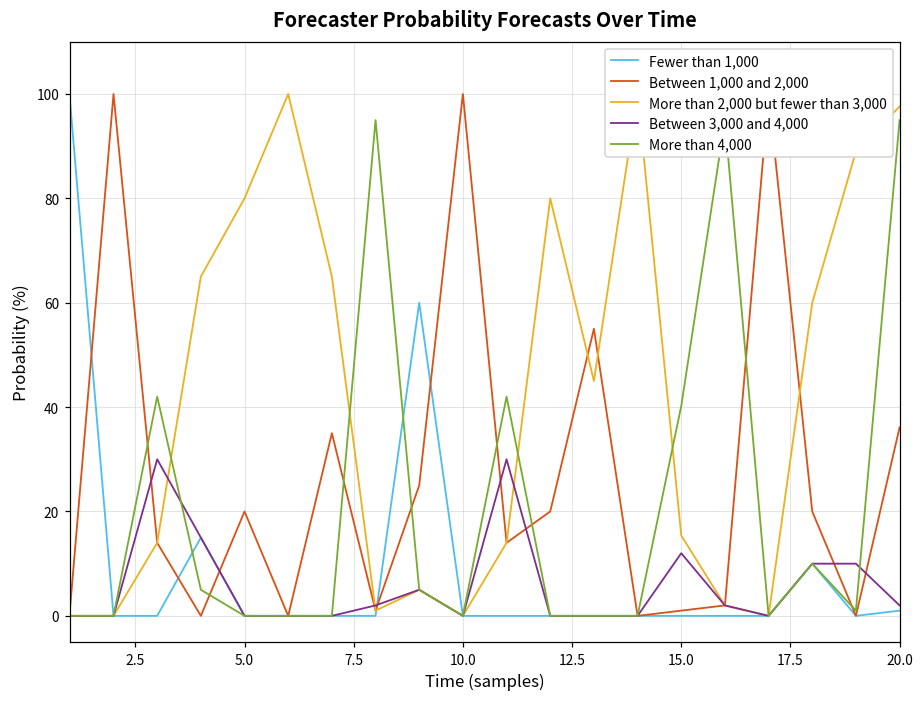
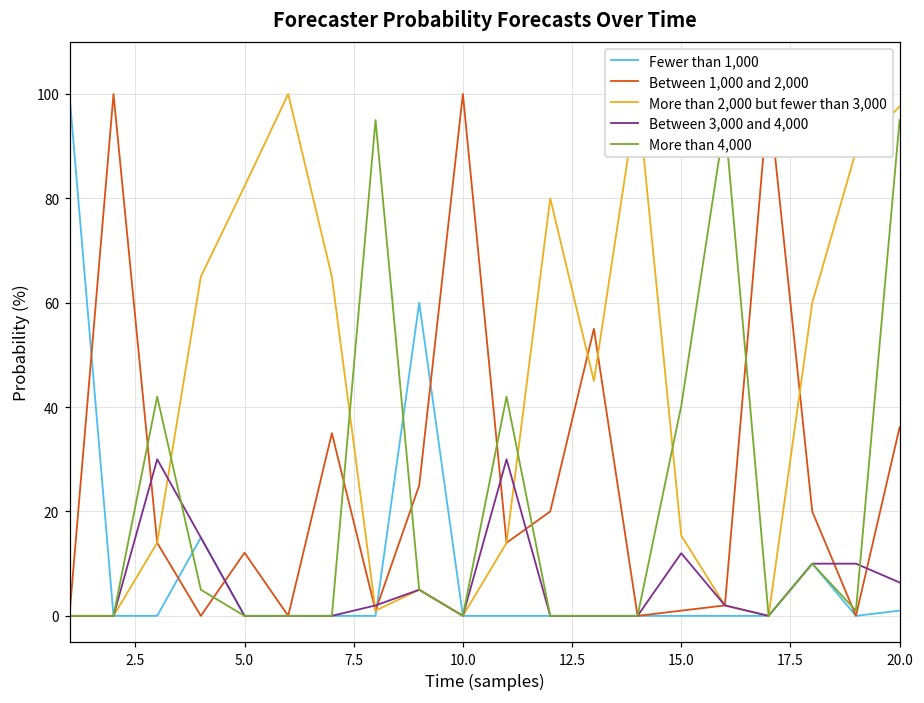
  {
    "Fewer than 1,000": {
      "15.0": 0,
      "20.0": 1
    },
    "Between 1,000 and 2,000": {
-     "5.0": 20,
+     "5.0": 12,
      "10.0": 100,
      "15.0": 1,
      "20.0": 36
    },
    "More than 2,000 but fewer than 3,000": {
-     "5.0": 80,
+     "5.0": 82,
      "15.0": 15,
      "20.0": 98
    },
    "Between 3,000 and 4,000": {
      "15.0": 12,
-     "20.0": 2
+     "20.0": 6
    },
    "More than 4,000": {
      "15.0": 40,
      "20.0": 95
    }
  }
